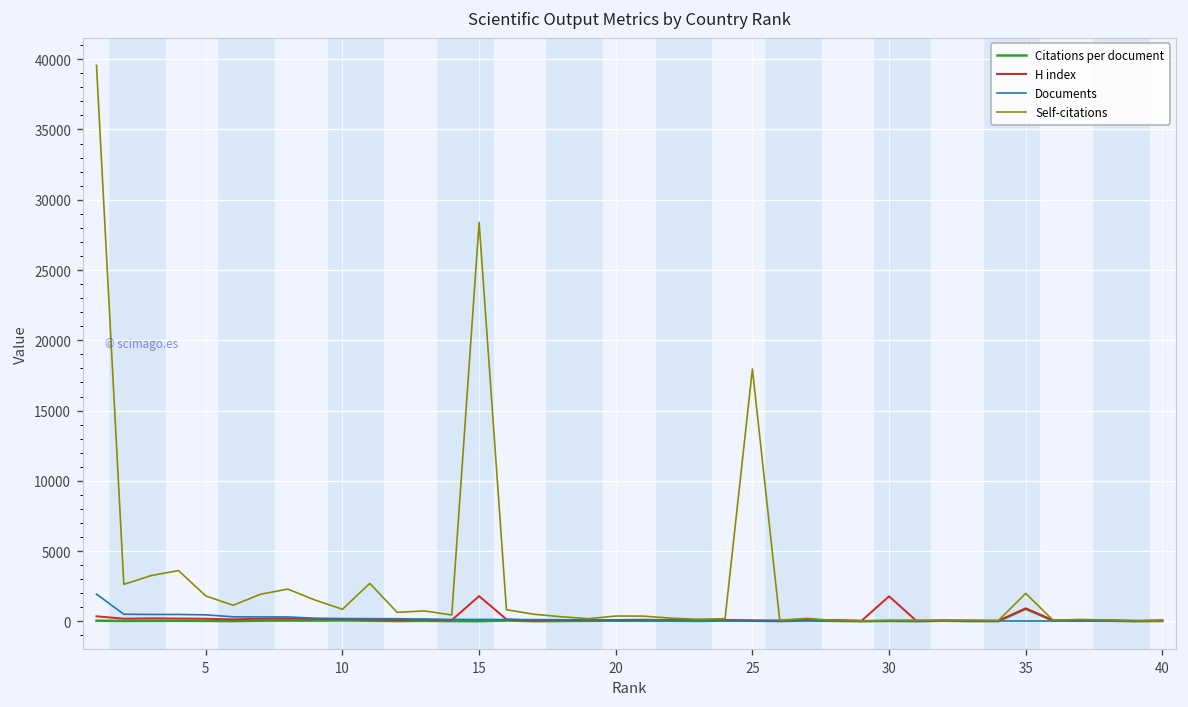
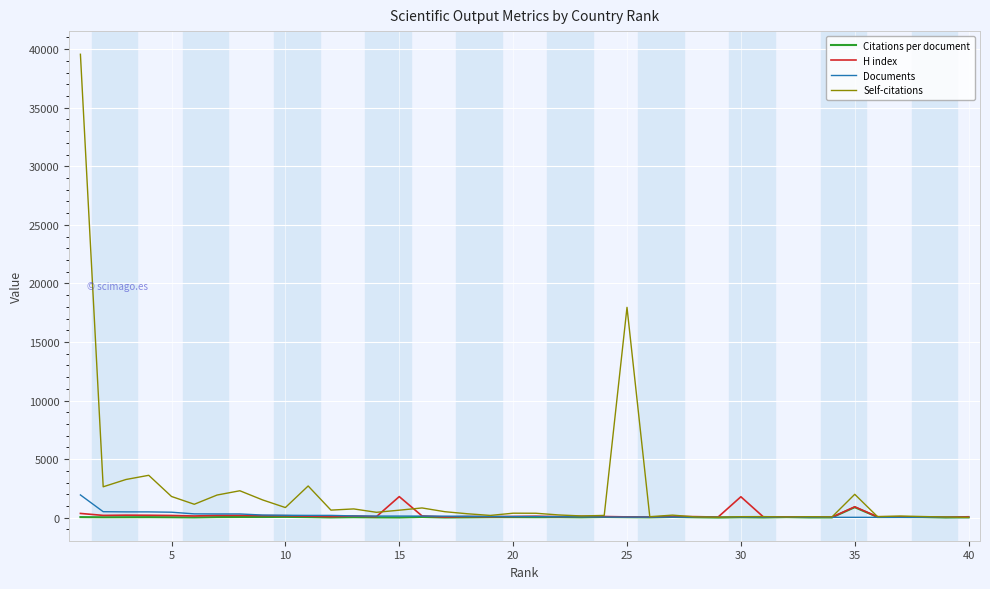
  {
    "H index": {
      "15": 1800,
      "30": 1800
    },
    "Documents": {
      "5": 500,
      "35": 0
    },
    "Self-citations": {
      "5": 1800,
      "10": 900,
-     "15": 28400,
+     "15": 600,
      "20": 400,
      "25": 18000,
      "35": 2000
    }
  }
